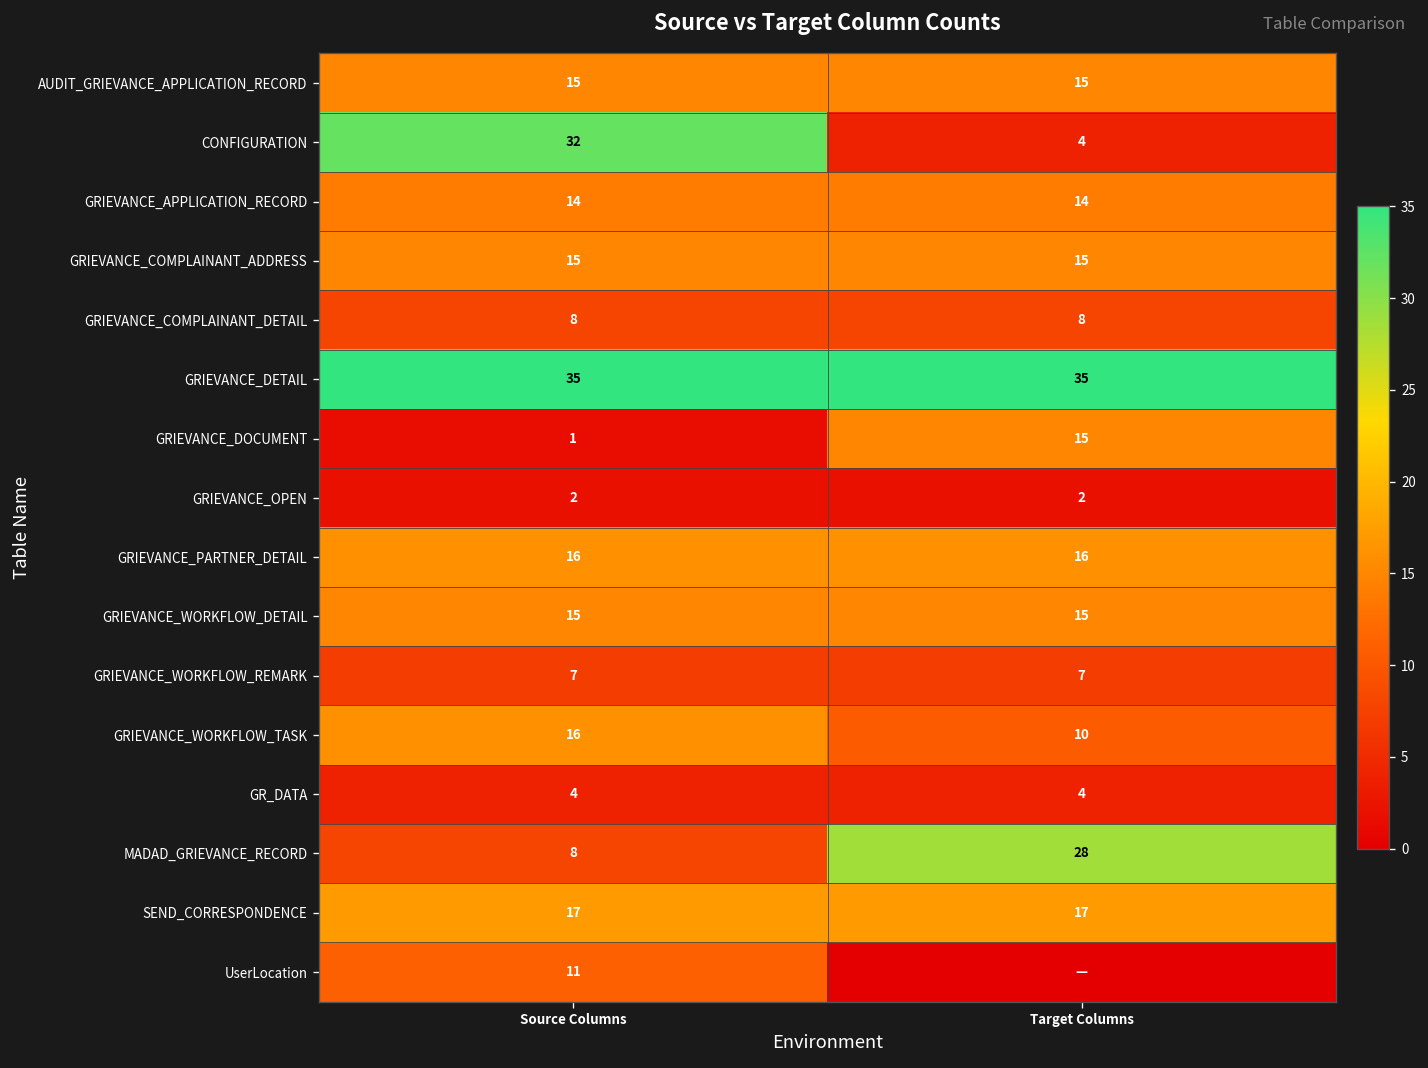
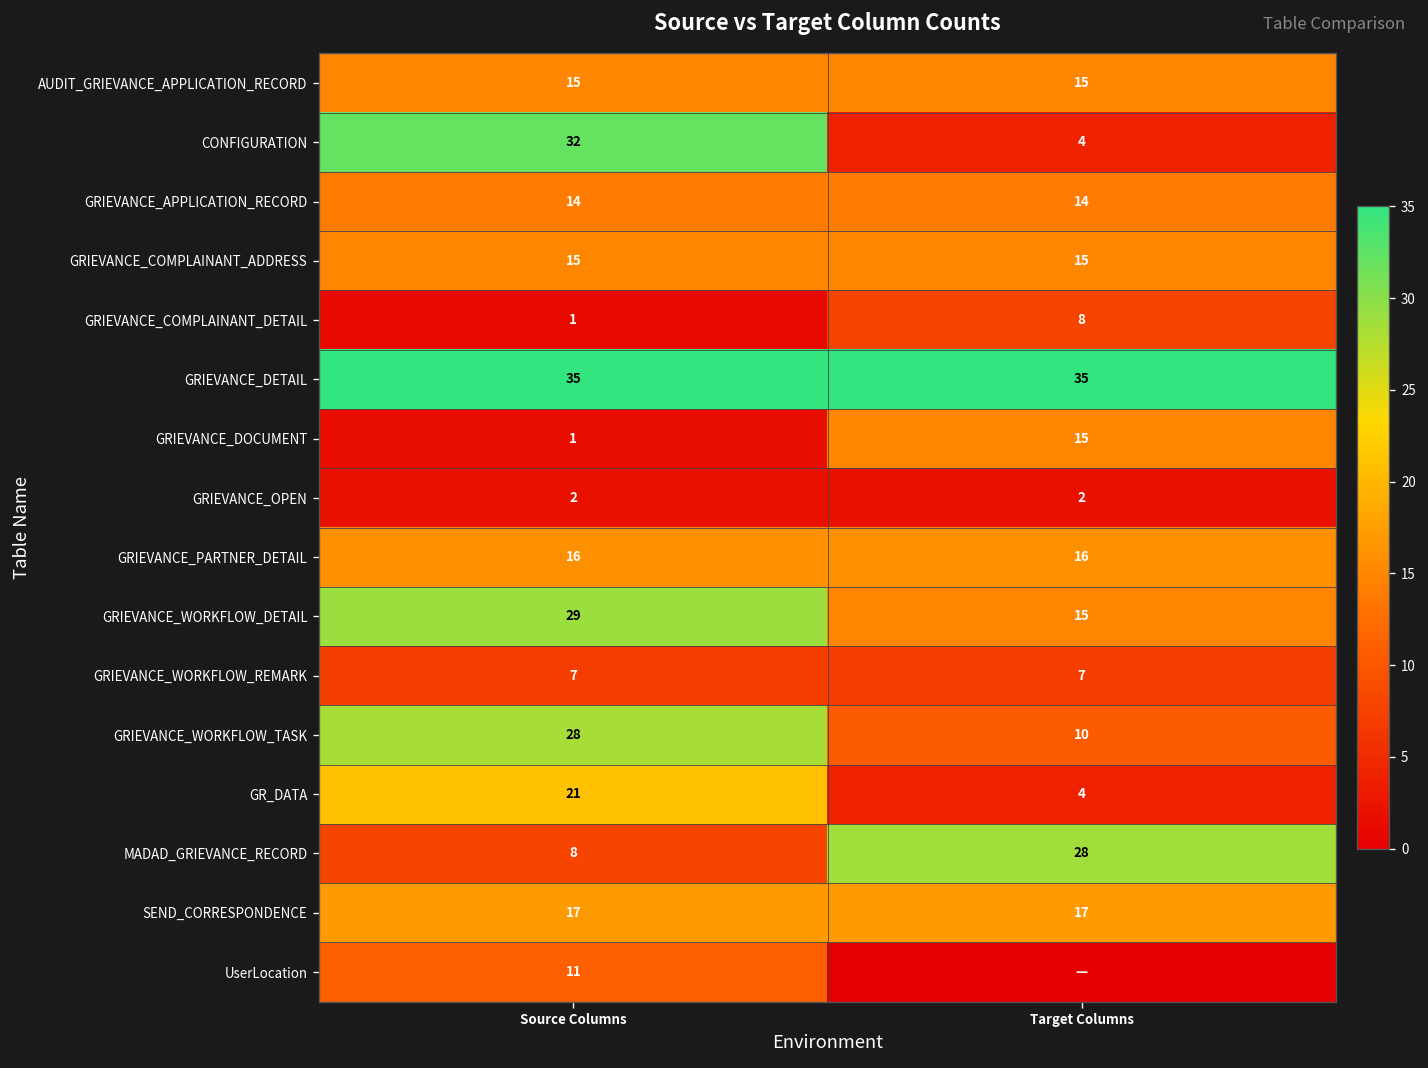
  {
    "AUDIT_GRIEVANCE_APPLICATION_RECORD": {
      "Source Columns": 15,
      "Target Columns": 15
    },
    "CONFIGURATION": {
      "Source Columns": 32,
      "Target Columns": 4
    },
    "GRIEVANCE_APPLICATION_RECORD": {
      "Source Columns": 14,
      "Target Columns": 14
    },
    "GRIEVANCE_COMPLAINANT_ADDRESS": {
      "Source Columns": 15,
      "Target Columns": 15
    },
    "GRIEVANCE_COMPLAINANT_DETAIL": {
-     "Source Columns": 8,
+     "Source Columns": 1,
      "Target Columns": 8
    },
    "GRIEVANCE_DETAIL": {
      "Source Columns": 35,
      "Target Columns": 35
    },
    "GRIEVANCE_DOCUMENT": {
      "Source Columns": 1,
      "Target Columns": 15
    },
    "GRIEVANCE_OPEN": {
      "Source Columns": 2,
      "Target Columns": 2
    },
    "GRIEVANCE_PARTNER_DETAIL": {
      "Source Columns": 16,
      "Target Columns": 16
    },
    "GRIEVANCE_WORKFLOW_DETAIL": {
-     "Source Columns": 15,
+     "Source Columns": 29,
      "Target Columns": 15
    },
    "GRIEVANCE_WORKFLOW_REMARK": {
      "Source Columns": 7,
      "Target Columns": 7
    },
    "GRIEVANCE_WORKFLOW_TASK": {
-     "Source Columns": 16,
+     "Source Columns": 28,
      "Target Columns": 10
    },
    "GR_DATA": {
-     "Source Columns": 4,
+     "Source Columns": 21,
      "Target Columns": 4
    },
    "MADAD_GRIEVANCE_RECORD": {
      "Source Columns": 8,
      "Target Columns": 28
    },
    "SEND_CORRESPONDENCE": {
      "Source Columns": 17,
      "Target Columns": 17
    },
    "UserLocation": {
      "Source Columns": 11
    }
  }
